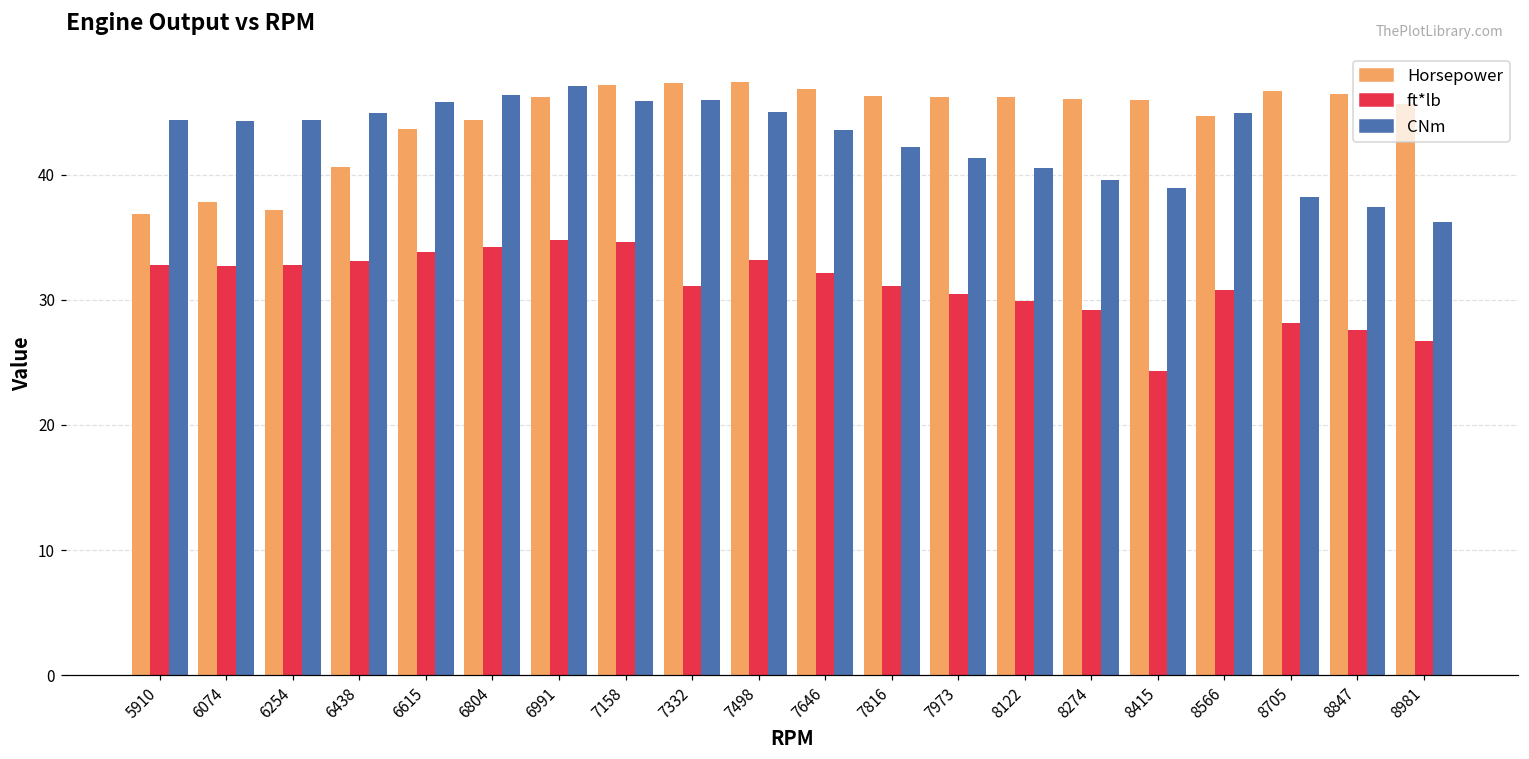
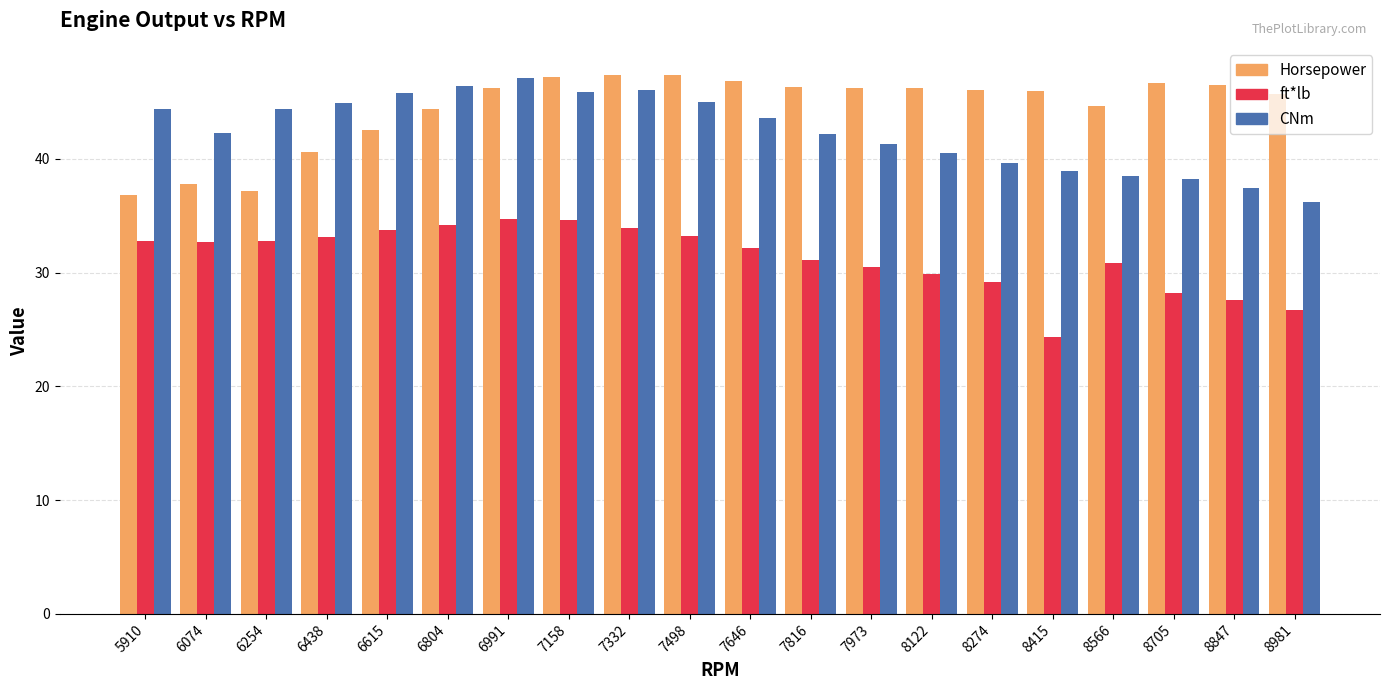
  {
    "Horsepower": {
      "5910": 36.9,
      "6074": 37.8,
      "6254": 37.2,
      "6438": 40.6,
-     "6615": 43.7,
+     "6615": 42.6,
      "6804": 44.3,
      "6991": 46.2,
      "7158": 47.2,
      "7332": 47.4,
      "7498": 47.4,
      "7646": 46.8,
      "7816": 46.3,
      "7973": 46.2,
      "8122": 46.2,
      "8274": 46.0,
      "8415": 46.0,
      "8566": 44.7,
      "8705": 46.7,
      "8847": 46.5
    },
    "ft*lb": {
      "5910": 32.8,
      "6074": 32.7,
      "6254": 32.8,
      "6438": 33.1,
      "6615": 33.8,
      "6804": 34.2,
      "6991": 34.7,
      "7158": 34.6,
-     "7332": 31.1,
+     "7332": 33.9,
      "7498": 33.2,
      "7646": 32.2,
      "7816": 31.1,
      "7973": 30.5,
      "8122": 29.9,
      "8274": 29.2,
      "8415": 24.3,
      "8566": 30.8,
      "8705": 28.2,
      "8847": 27.6,
      "8981": 26.7
    },
    "CNm": {
      "5910": 44.4,
-     "6074": 44.3,
+     "6074": 42.3,
      "6254": 44.4,
      "6438": 44.9,
      "6615": 45.8,
      "6804": 46.4,
      "6991": 47.1,
      "7158": 45.9,
      "7332": 46.0,
      "7498": 45.0,
      "7646": 43.6,
      "7816": 42.2,
      "7973": 41.3,
      "8122": 40.5,
      "8274": 39.6,
      "8415": 38.9,
-     "8566": 44.9,
+     "8566": 38.5,
      "8705": 38.2,
      "8847": 37.4,
      "8981": 36.2
    }
  }
